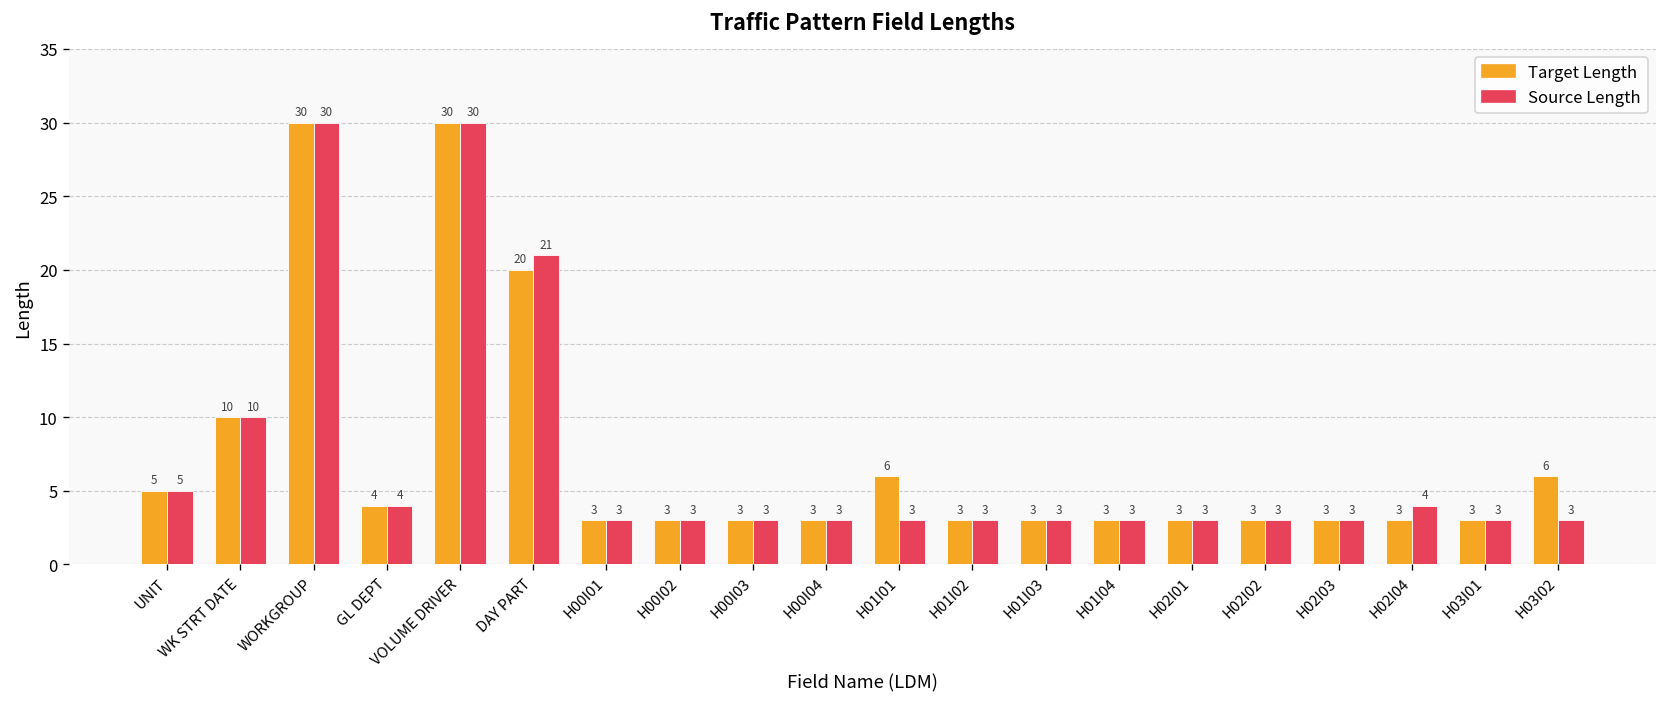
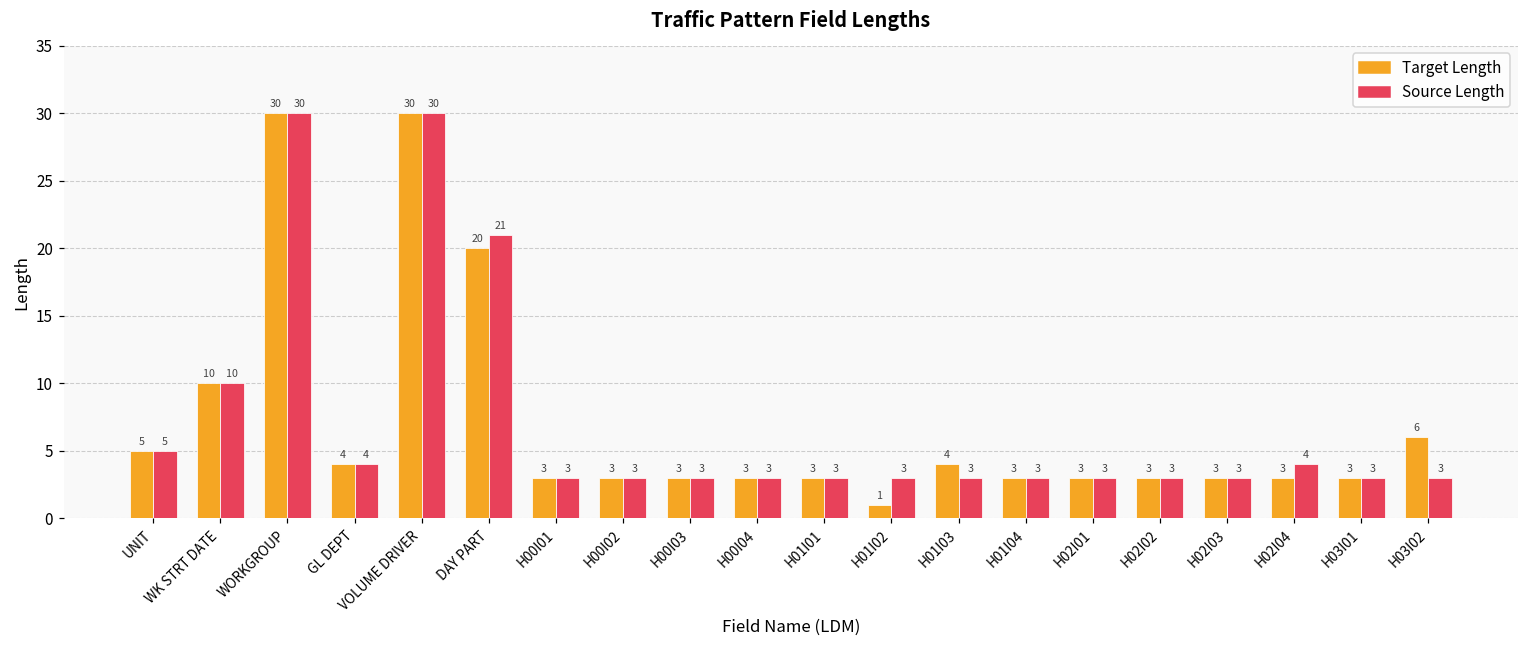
  {
    "Target Length": {
      "UNIT": 5,
      "WK STRT DATE": 10,
      "WORKGROUP": 30,
      "GL DEPT": 4,
      "VOLUME DRIVER": 30,
      "DAY PART": 20,
      "H00I01": 3,
      "H00I02": 3,
      "H00I03": 3,
      "H00I04": 3,
-     "H01I01": 6,
-     "H01I02": 3,
-     "H01I03": 3,
+     "H01I01": 3,
+     "H01I02": 1,
+     "H01I03": 4,
      "H01I04": 3,
      "H02I01": 3,
      "H02I02": 3,
      "H02I03": 3,
      "H02I04": 3,
      "H03I01": 3,
      "H03I02": 6
    },
    "Source Length": {
      "UNIT": 5,
      "WK STRT DATE": 10,
      "WORKGROUP": 30,
      "GL DEPT": 4,
      "VOLUME DRIVER": 30,
      "DAY PART": 21,
      "H00I01": 3,
      "H00I02": 3,
      "H00I03": 3,
      "H00I04": 3,
      "H01I01": 3,
      "H01I02": 3,
      "H01I03": 3,
      "H01I04": 3,
      "H02I01": 3,
      "H02I02": 3,
      "H02I03": 3,
      "H02I04": 4,
      "H03I01": 3,
      "H03I02": 3
    }
  }
